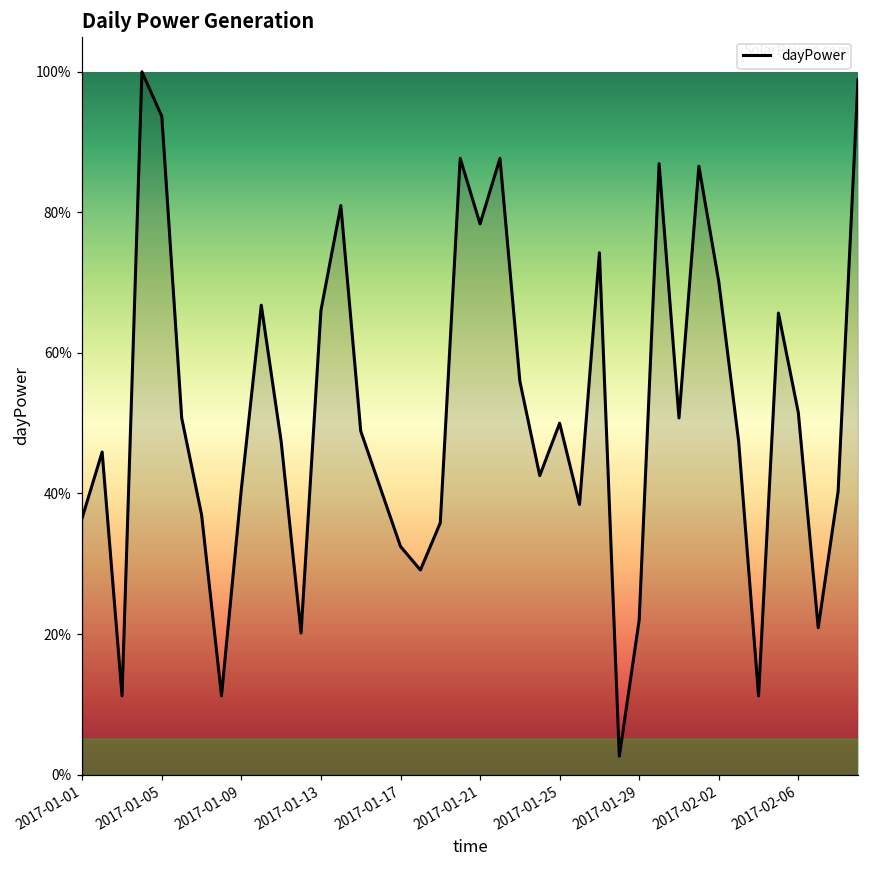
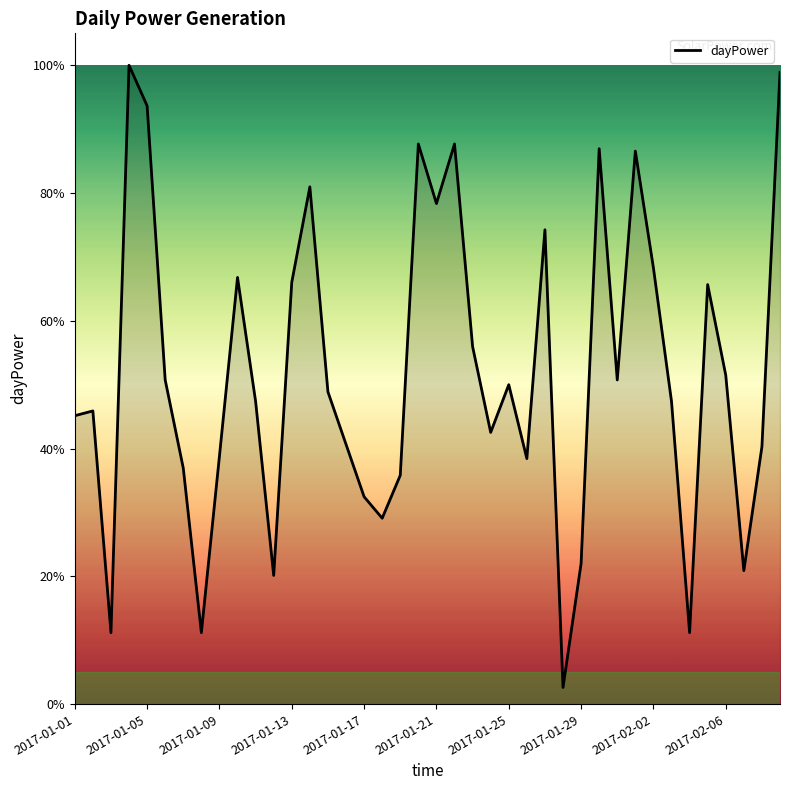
  {
-   "2017-01-01": "37%",
+   "2017-01-01": "45%",
    "2017-01-05": "94%",
-   "2017-01-09": "41%",
+   "2017-01-09": "39%",
    "2017-01-13": "66%",
    "2017-01-17": "32%",
    "2017-01-21": "78%",
    "2017-01-25": "50%",
    "2017-01-29": "22%",
-   "2017-02-02": "70%",
+   "2017-02-02": "68%",
    "2017-02-06": "51%"
  }
